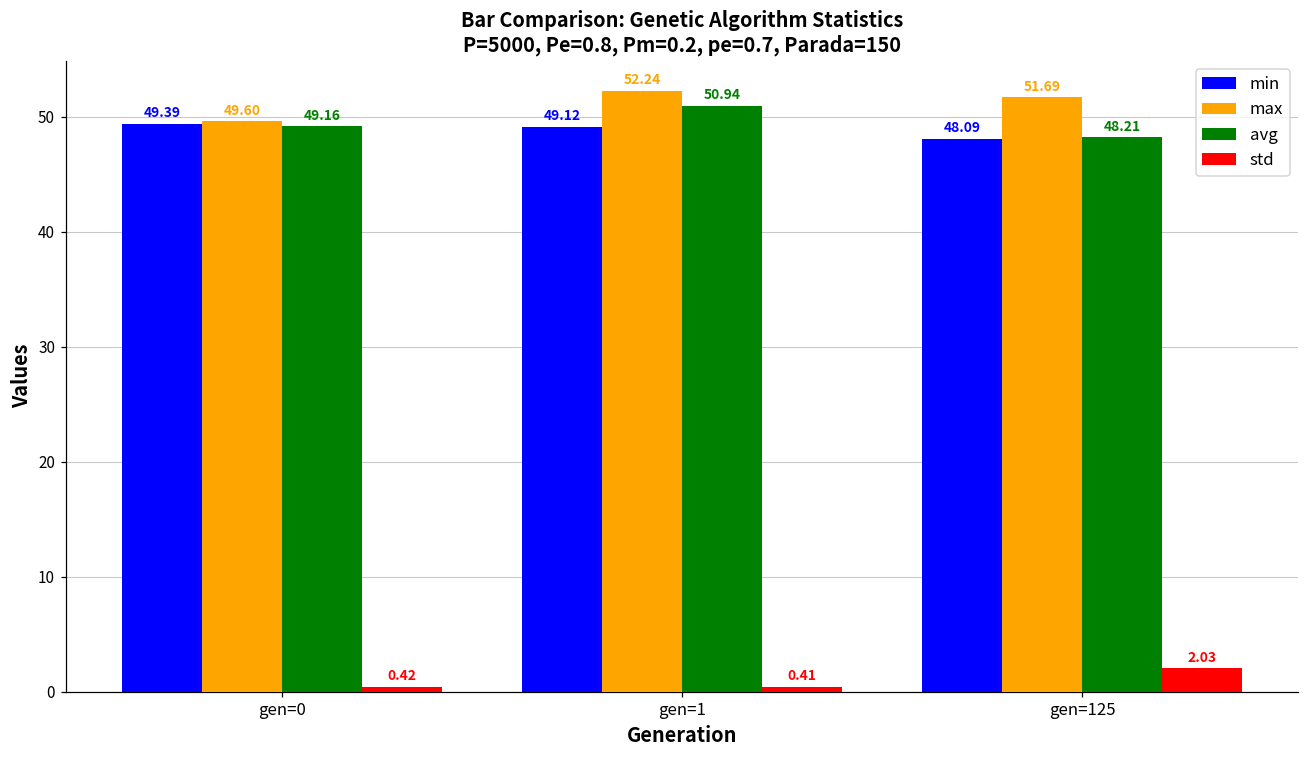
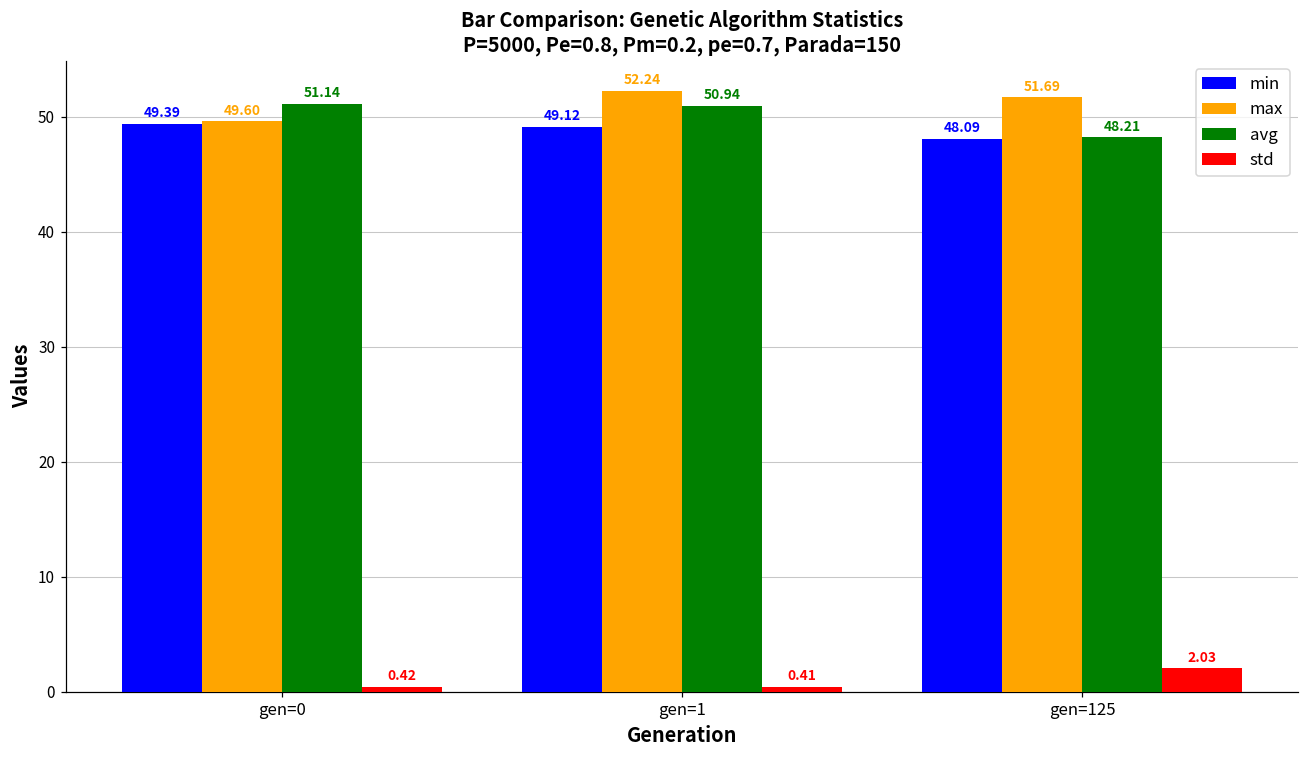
  {
    "min": {
      "gen=0": 49.39,
      "gen=1": 49.12,
      "gen=125": 48.09
    },
    "max": {
      "gen=0": 49.60,
      "gen=1": 52.24,
      "gen=125": 51.69
    },
    "avg": {
-     "gen=0": 49.16,
+     "gen=0": 51.14,
      "gen=1": 50.94,
      "gen=125": 48.21
    },
    "std": {
      "gen=0": 0.42,
      "gen=1": 0.41,
      "gen=125": 2.03
    }
  }
